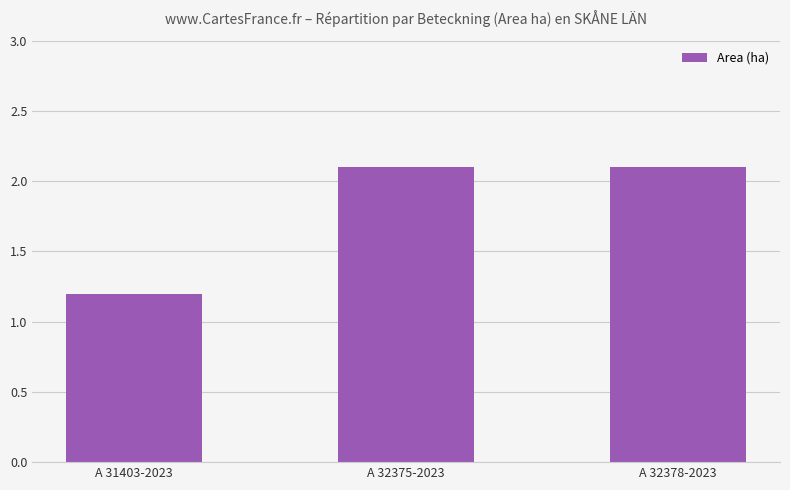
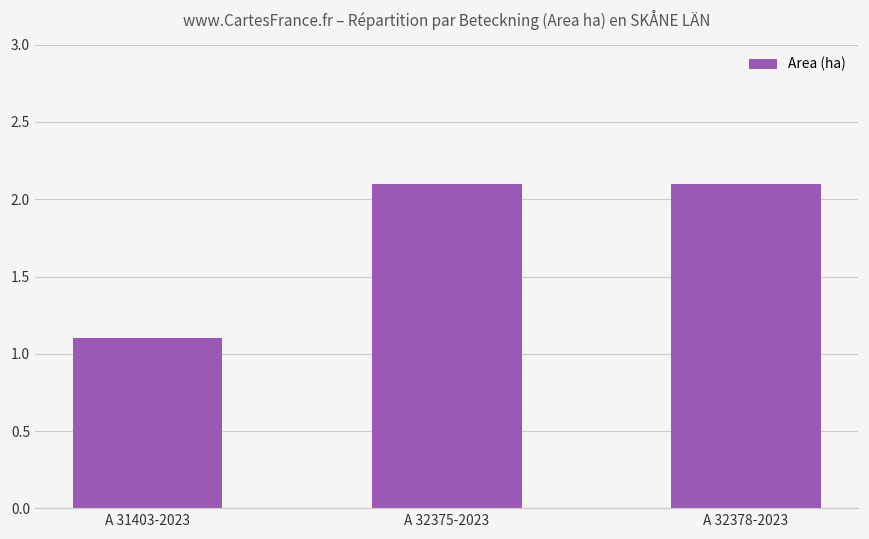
  {
-   "A 31403-2023": 1.2,
+   "A 31403-2023": 1.1,
    "A 32375-2023": 2.1,
    "A 32378-2023": 2.1
  }
